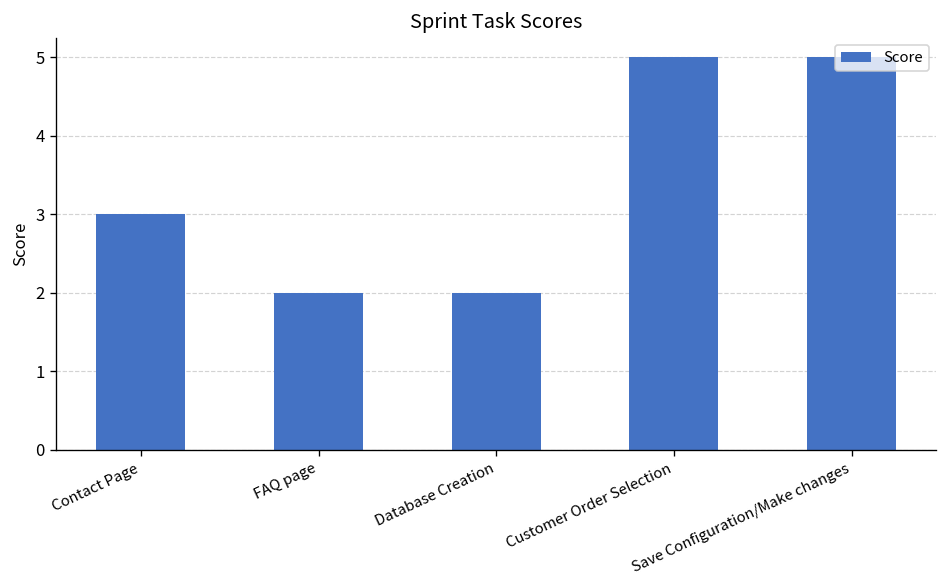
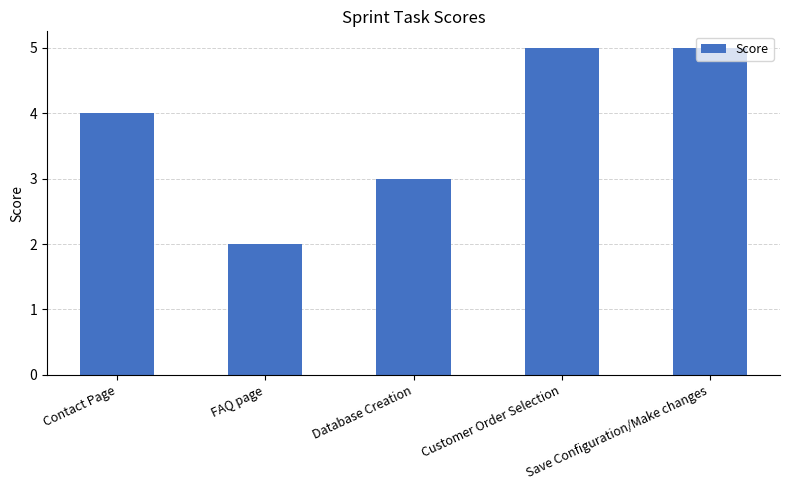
  {
-   "Contact Page": 3,
+   "Contact Page": 4,
    "FAQ page": 2,
-   "Database Creation": 2,
+   "Database Creation": 3,
    "Customer Order Selection": 5
  }
